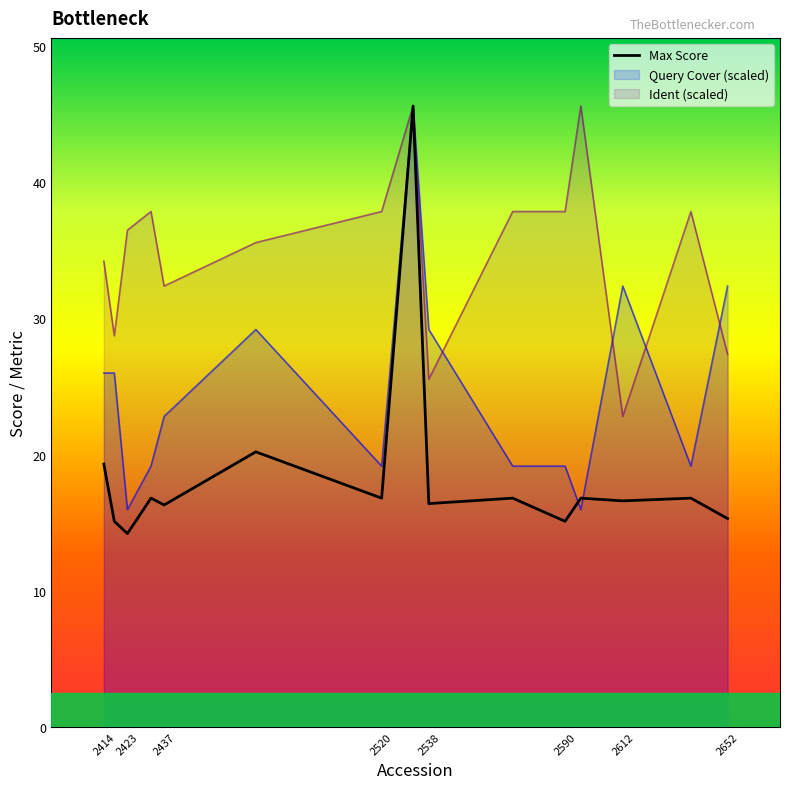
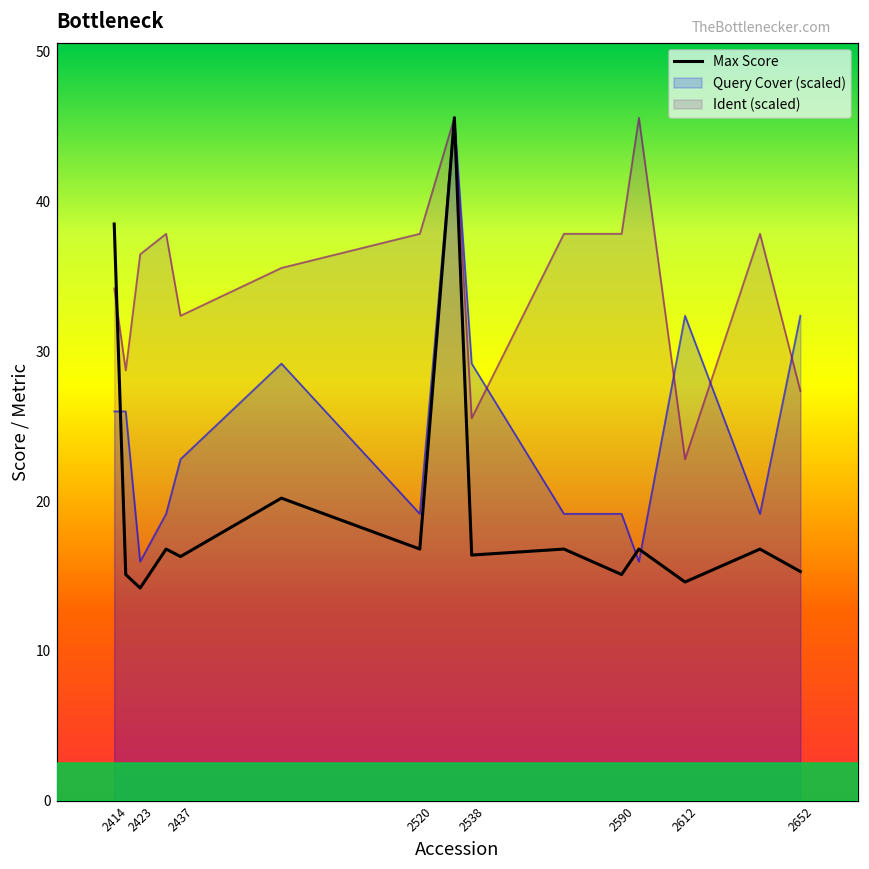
  {
    "Max Score": {
-     "2414": 19.3,
+     "2414": 38.5,
      "2423": 14.2,
      "2437": 16.3,
      "2520": 16.8,
      "2538": 16.4,
      "2590": 15.1,
-     "2612": 16.6,
+     "2612": 14.6,
      "2652": 15.3
    }
  }
